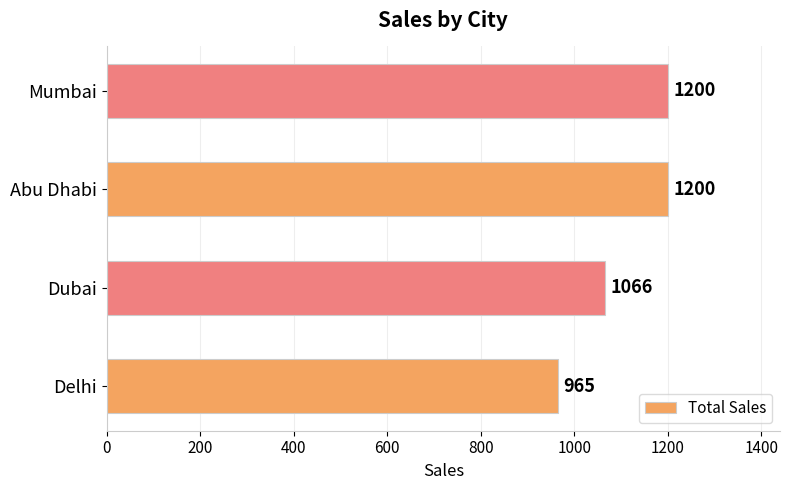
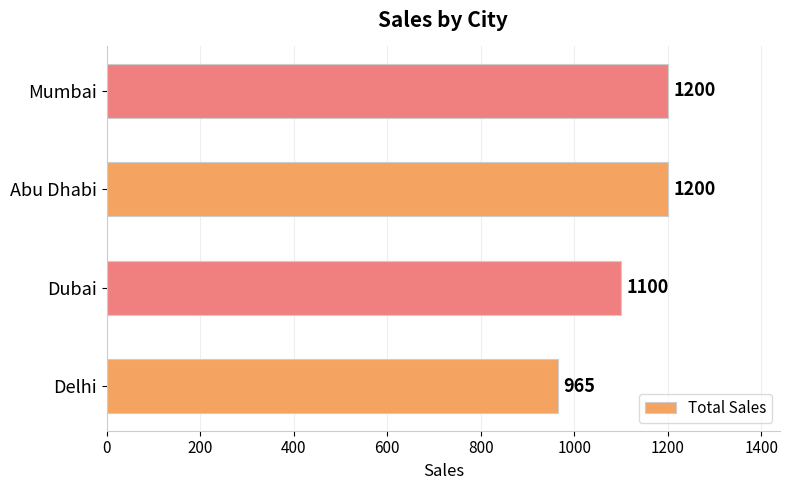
  {
    "Mumbai": 1200,
    "Abu Dhabi": 1200,
-   "Dubai": 1066,
+   "Dubai": 1100,
    "Delhi": 965
  }
